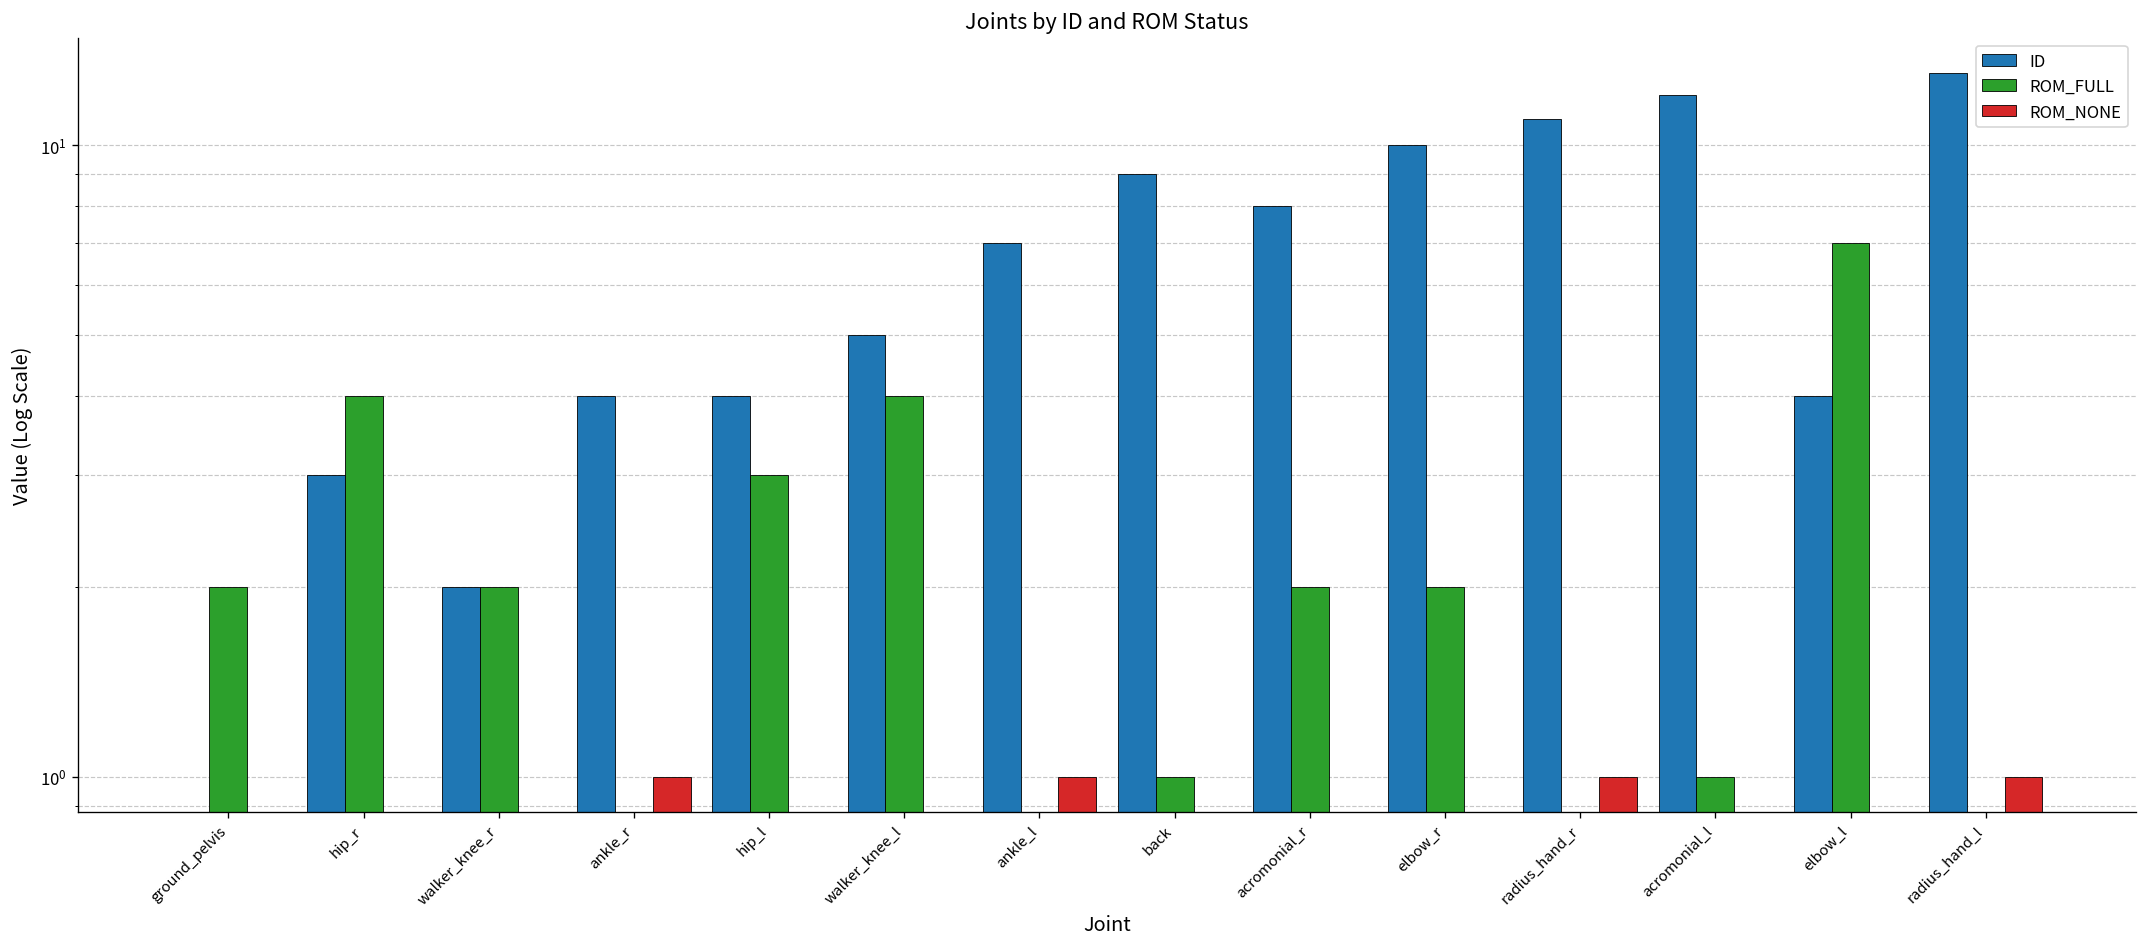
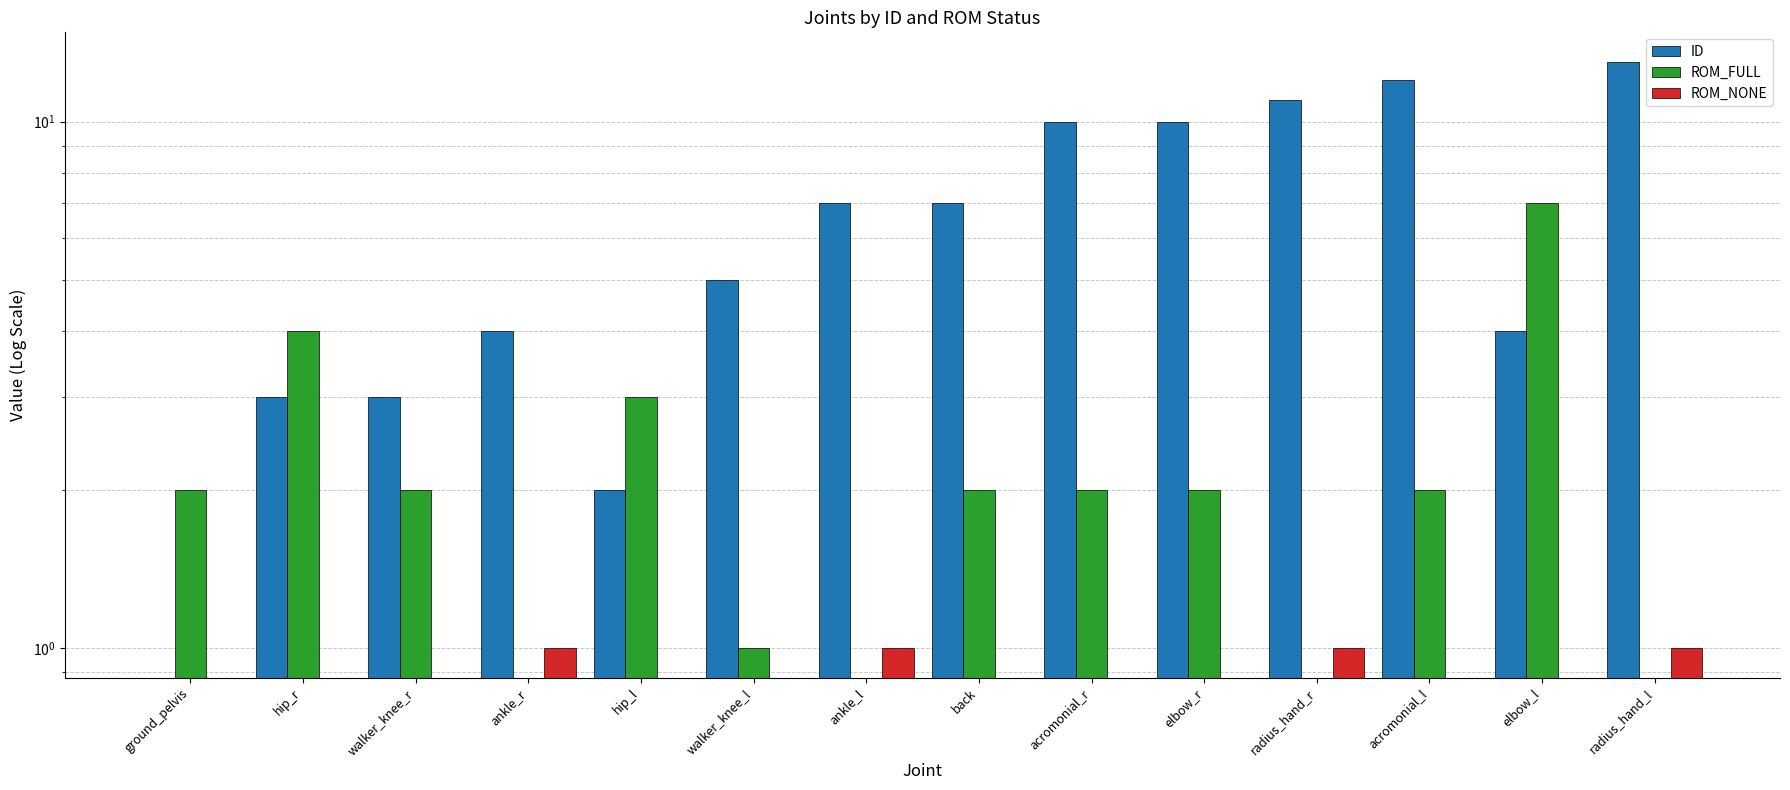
  {
    "ID": {
      "hip_r": 3,
-     "walker_knee_r": 2,
+     "walker_knee_r": 3,
      "ankle_r": 4,
-     "hip_l": 4,
+     "hip_l": 2,
      "walker_knee_l": 5,
      "ankle_l": 7,
-     "back": 9,
-     "acromonial_r": 8,
+     "back": 7,
+     "acromonial_r": 10,
      "elbow_r": 10,
      "radius_hand_r": 11,
      "acromonial_l": 12,
      "elbow_l": 4,
      "radius_hand_l": 13
    },
    "ROM_FULL": {
      "ground_pelvis": 2,
      "hip_r": 4,
      "walker_knee_r": 2,
      "hip_l": 3,
-     "walker_knee_l": 4,
-     "back": 1,
+     "walker_knee_l": 1,
+     "back": 2,
      "acromonial_r": 2,
      "elbow_r": 2,
-     "acromonial_l": 1,
+     "acromonial_l": 2,
      "elbow_l": 7
    },
    "ROM_NONE": {
      "ankle_r": 1,
      "ankle_l": 1,
      "radius_hand_r": 1,
      "radius_hand_l": 1
    }
  }
